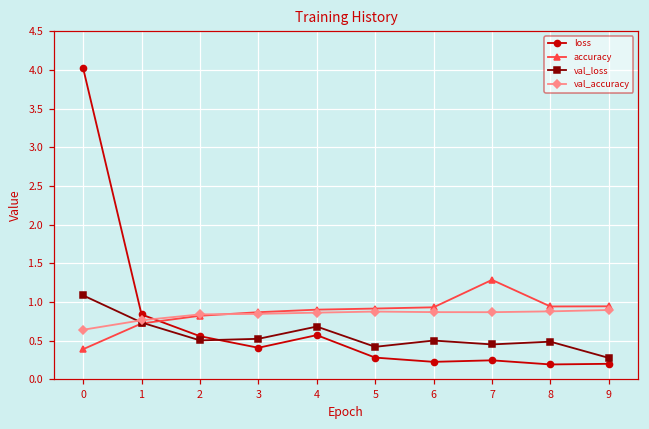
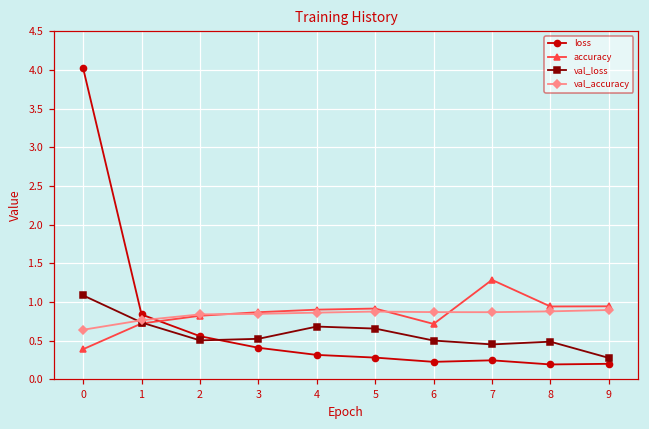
  {
    "loss": {
      "0": 4.0,
      "1": 0.8,
      "2": 0.6,
      "3": 0.4,
-     "4": 0.6,
+     "4": 0.3,
      "5": 0.3,
      "6": 0.2,
      "7": 0.2,
      "8": 0.2,
      "9": 0.2
    },
    "accuracy": {
      "0": 0.4,
      "4": 0.9,
      "5": 0.9,
-     "6": 0.9,
+     "6": 0.7,
      "7": 1.3,
      "8": 0.9,
      "9": 0.9
    },
    "val_loss": {
      "0": 1.1,
      "2": 0.5,
      "3": 0.5,
      "4": 0.7,
-     "5": 0.4,
+     "5": 0.7,
      "6": 0.5,
      "7": 0.4,
      "8": 0.5,
      "9": 0.3
    },
    "val_accuracy": {
      "0": 0.6,
      "4": 0.9,
      "5": 0.9,
      "6": 0.9,
      "7": 0.9,
      "8": 0.9,
      "9": 0.9
    }
  }
